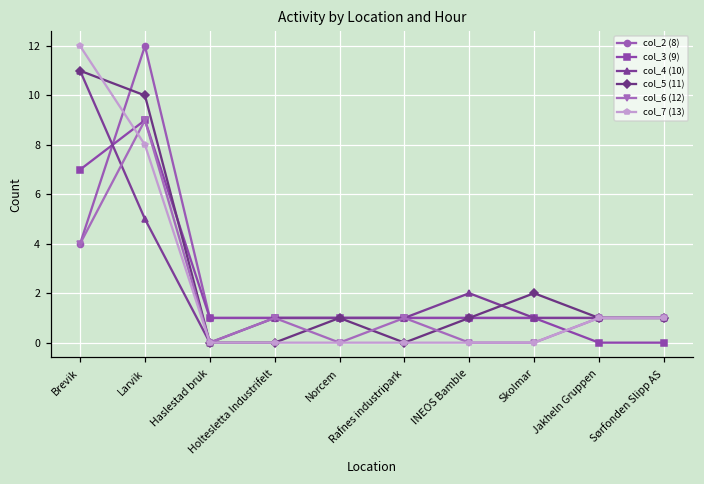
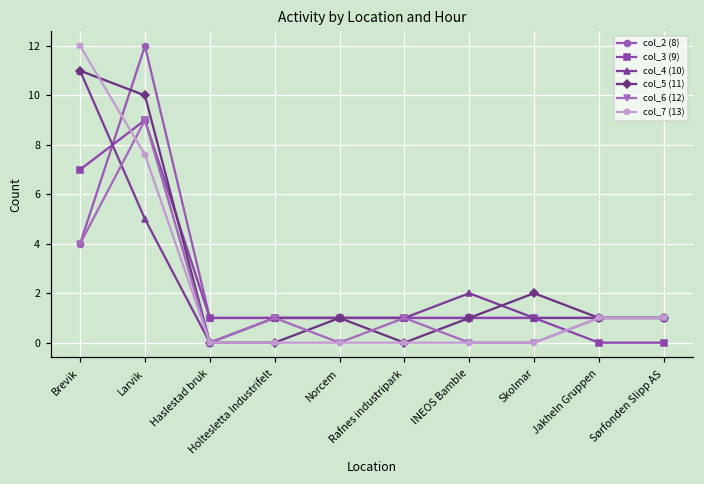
  {
    "col_7 (13)": {
      "Brevik": 12.0,
-     "Larvik": 8.0
+     "Larvik": 7.6
    }
  }
